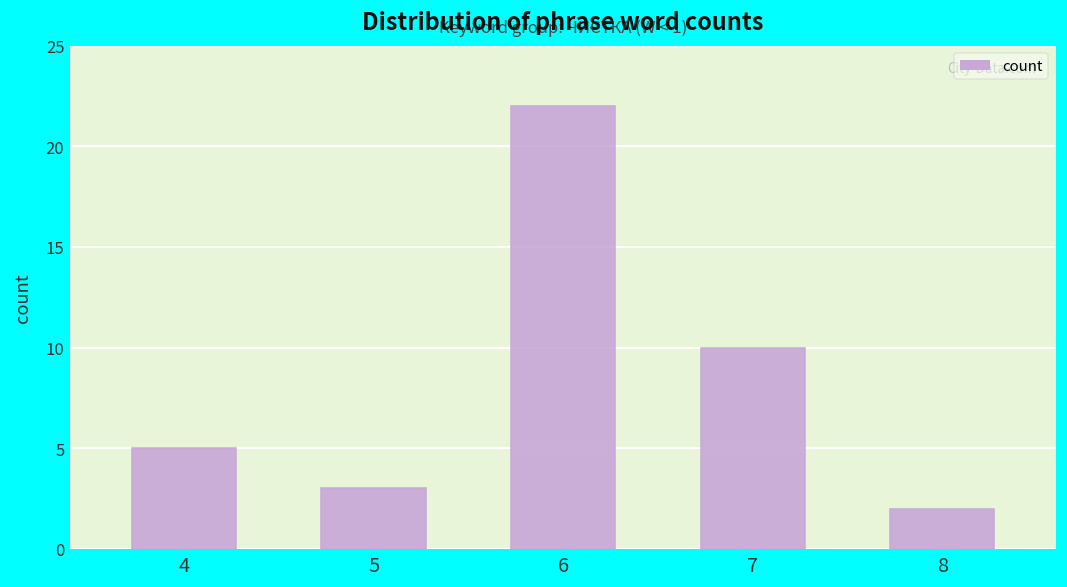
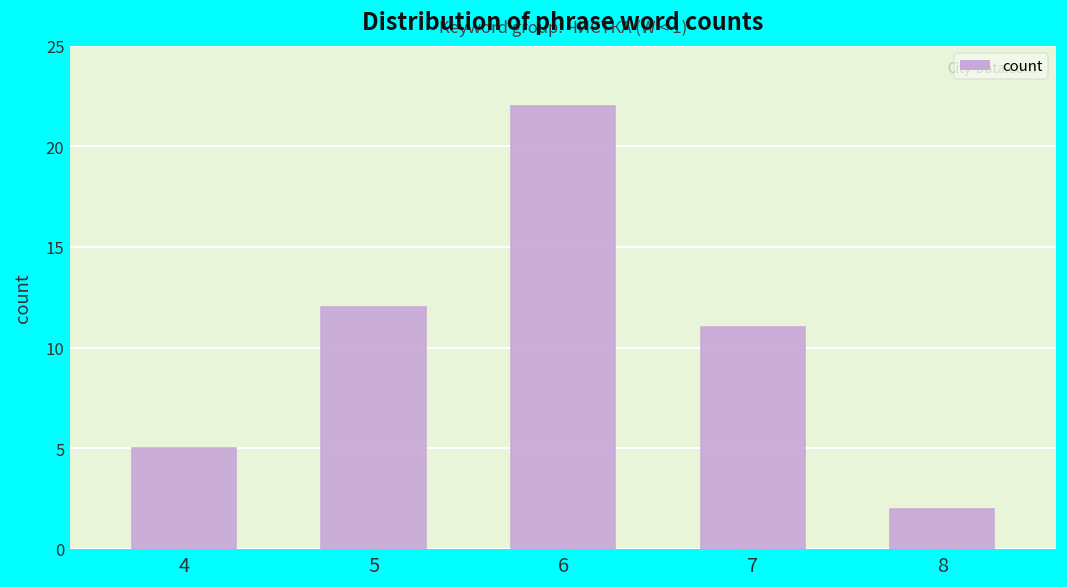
  {
    "4": 5,
-   "5": 3,
+   "5": 12,
    "6": 22,
-   "7": 10,
+   "7": 11,
    "8": 2
  }
